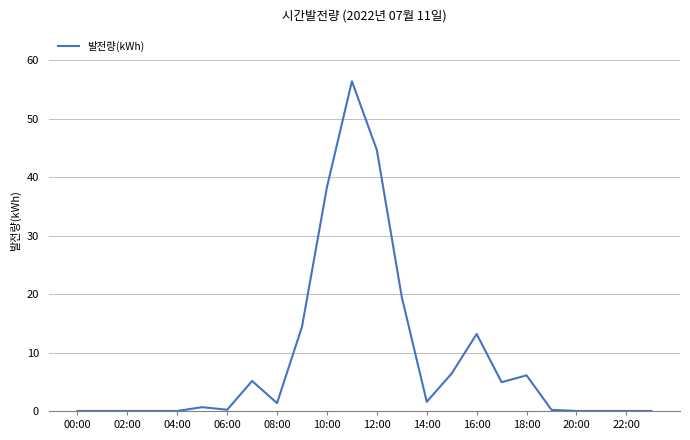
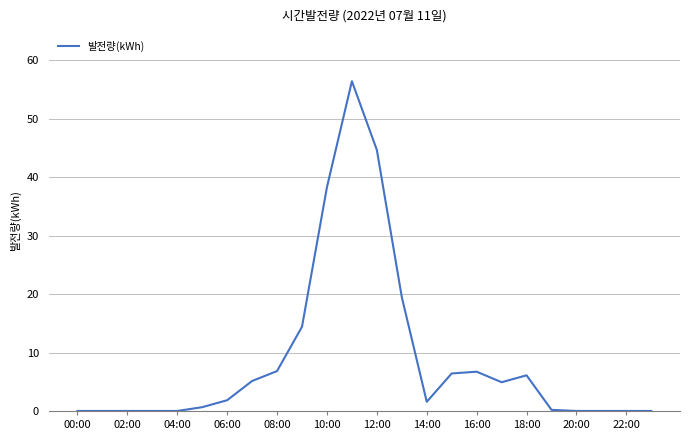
  {
    "00:00": 0,
    "02:00": 0,
    "04:00": 0,
-   "06:00": 0,
-   "08:00": 1,
+   "06:00": 2,
+   "08:00": 7,
    "10:00": 38,
    "12:00": 45,
    "14:00": 2,
-   "16:00": 13,
+   "16:00": 7,
    "18:00": 6,
    "20:00": 0,
    "22:00": 0
  }
